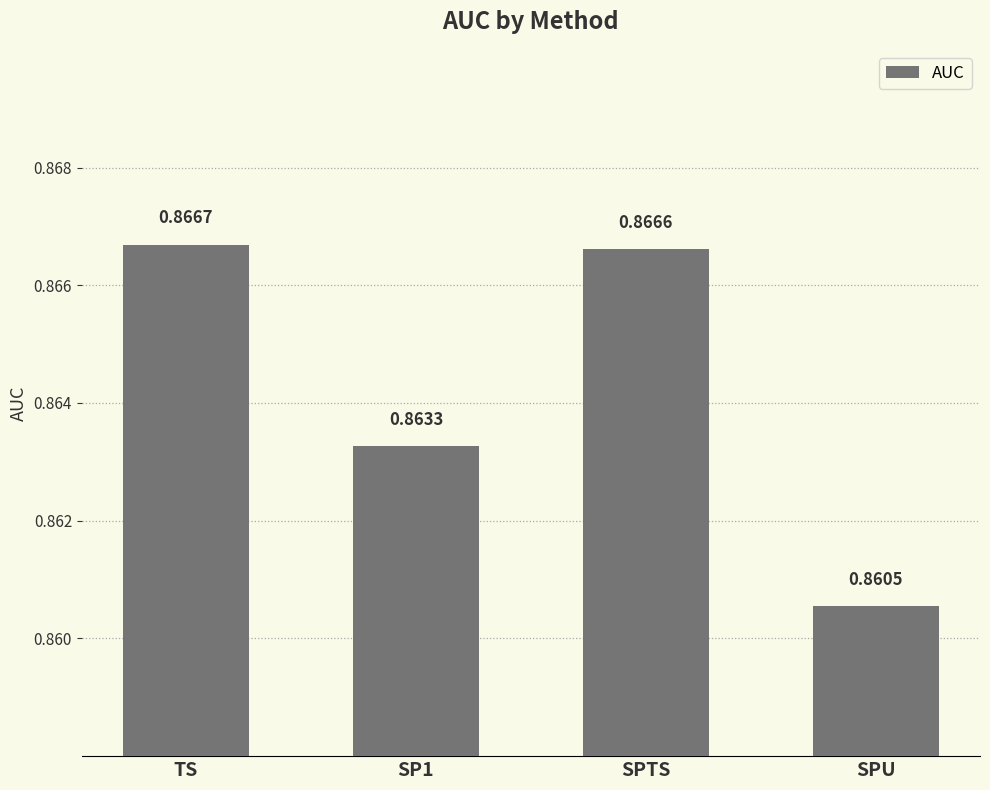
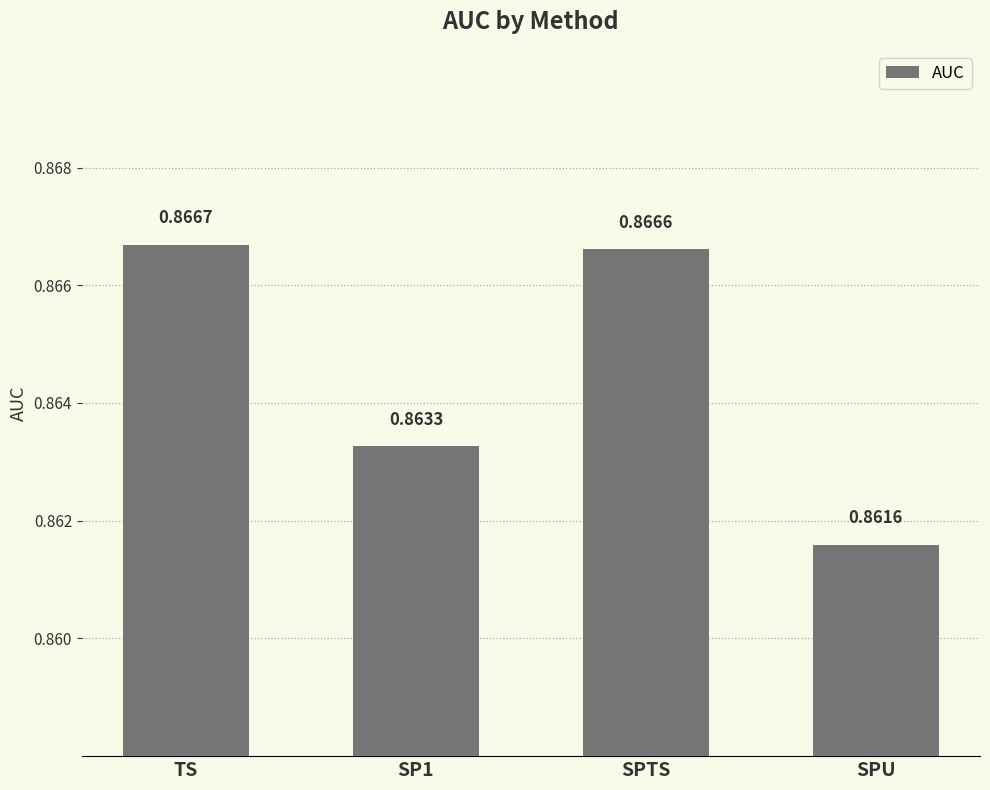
  {
    "TS": 0.8667,
    "SP1": 0.8633,
    "SPTS": 0.8666,
-   "SPU": 0.8605
+   "SPU": 0.8616
  }
